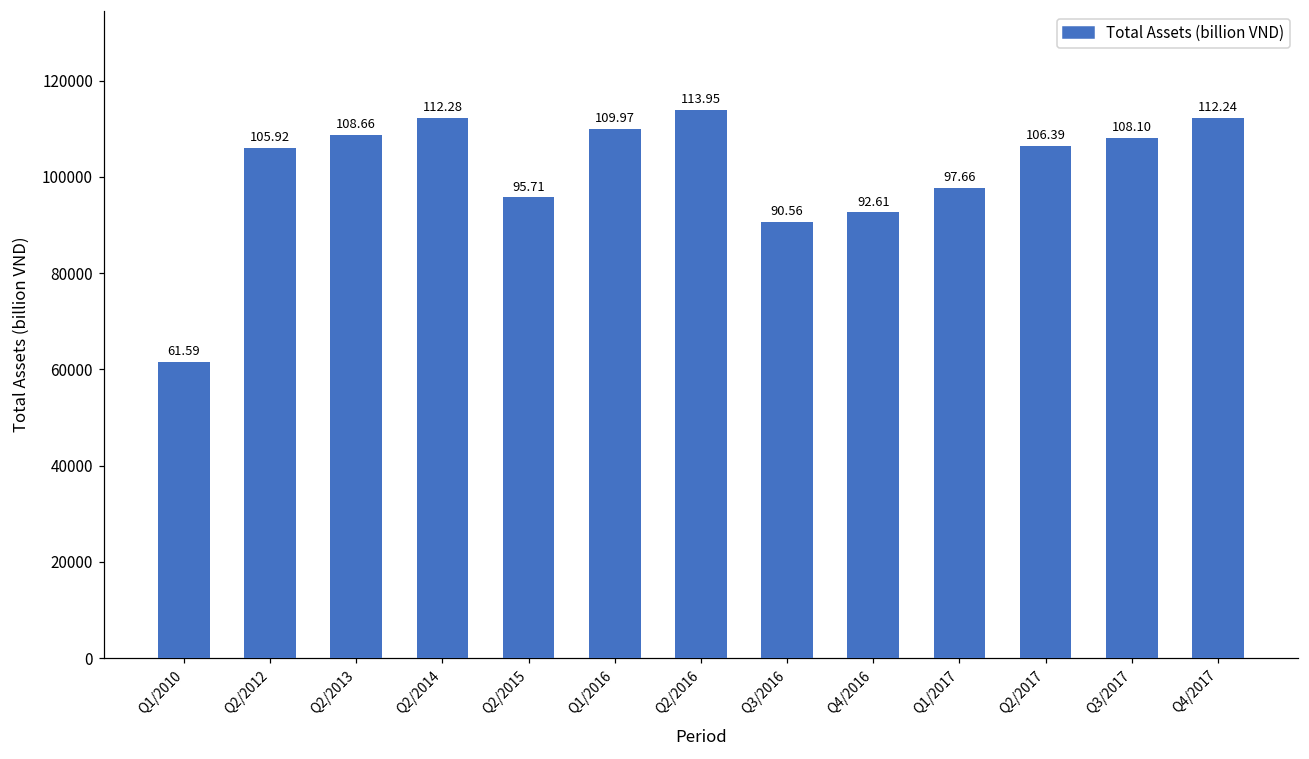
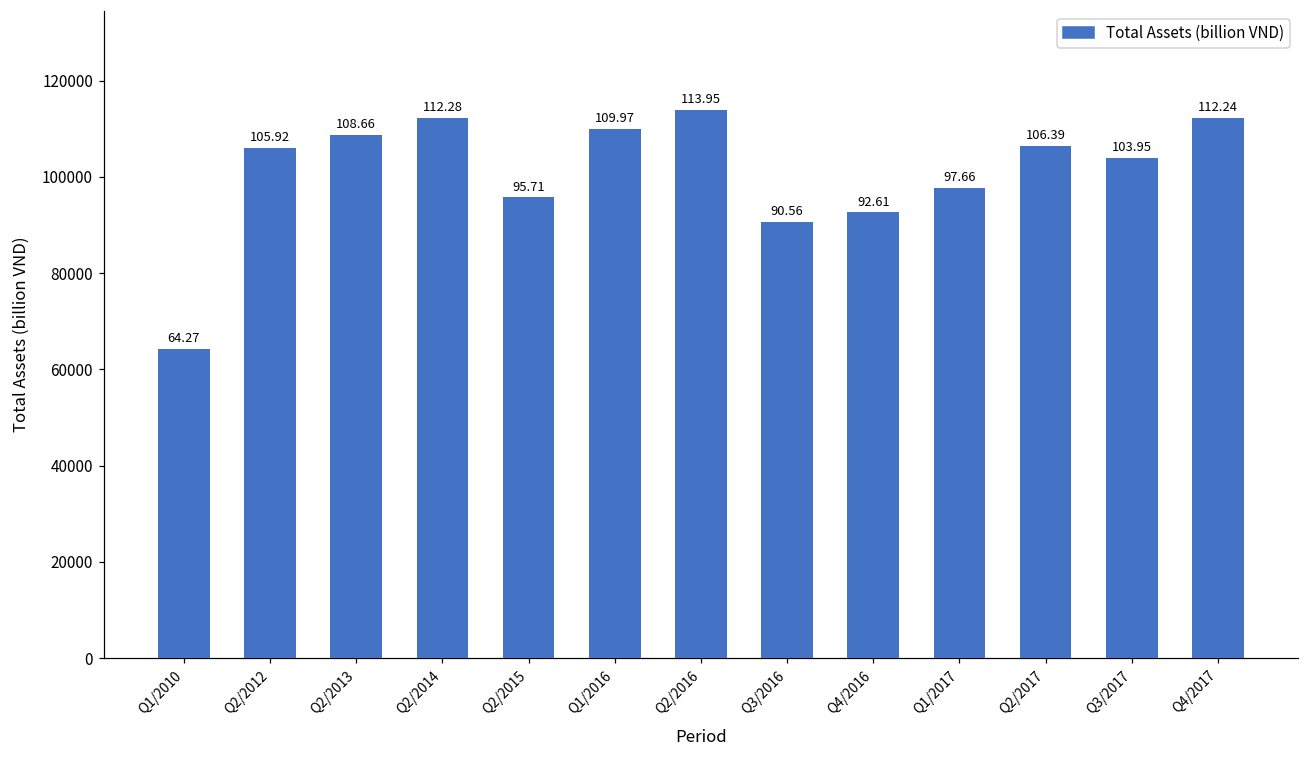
  {
-   "Q1/2010": 61.59,
-   "Q3/2017": 108.10
+   "Q1/2010": 64.27,
+   "Q3/2017": 103.95
  }
